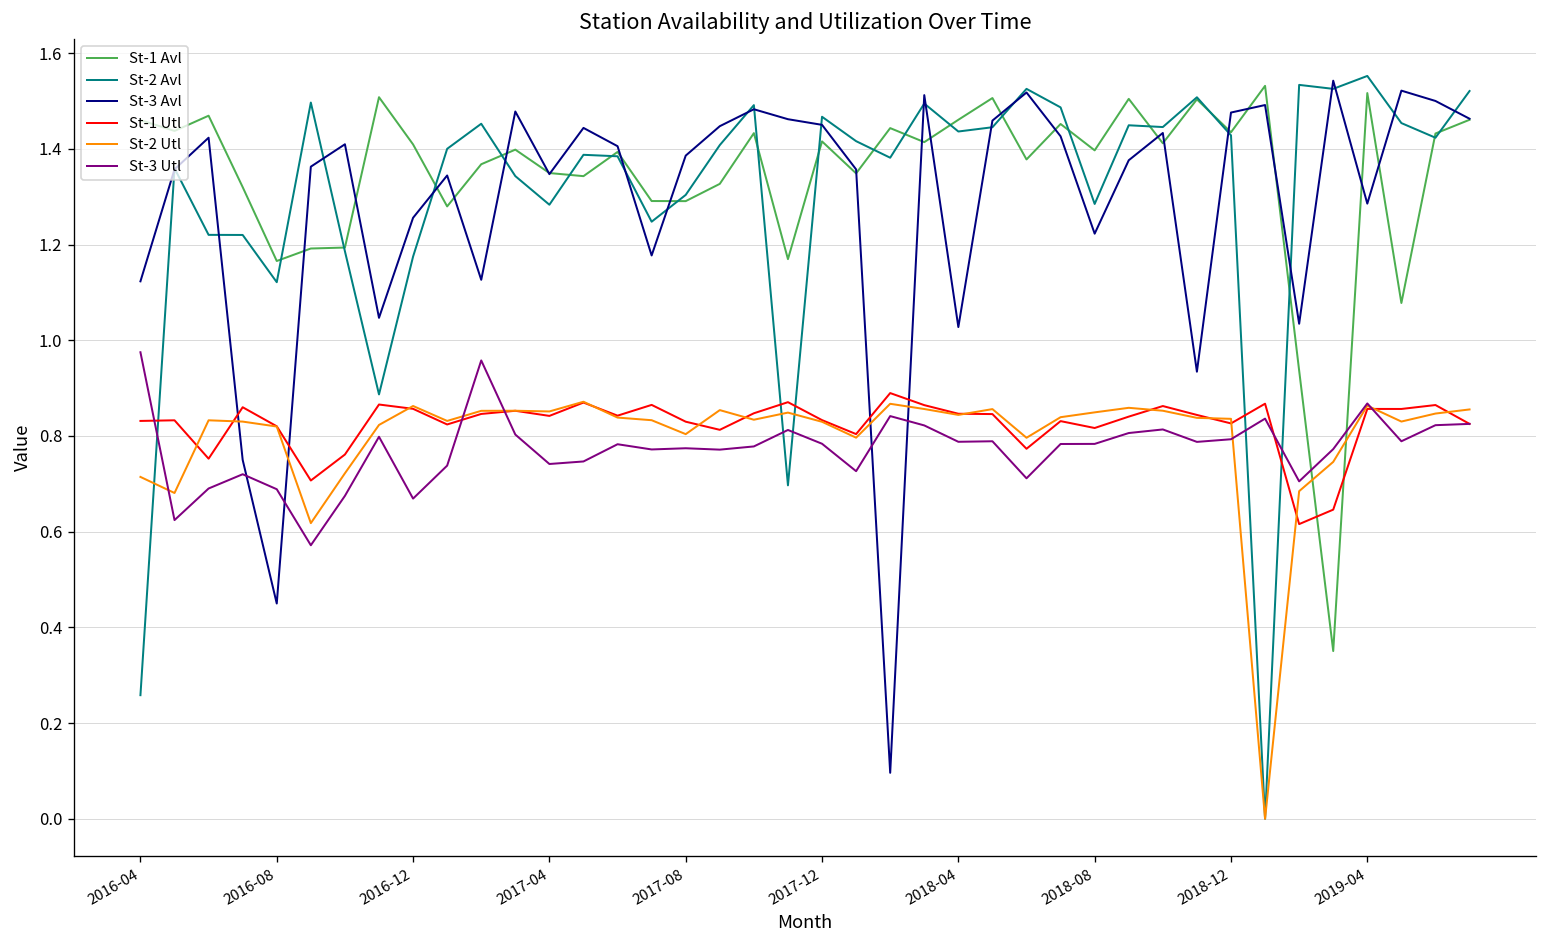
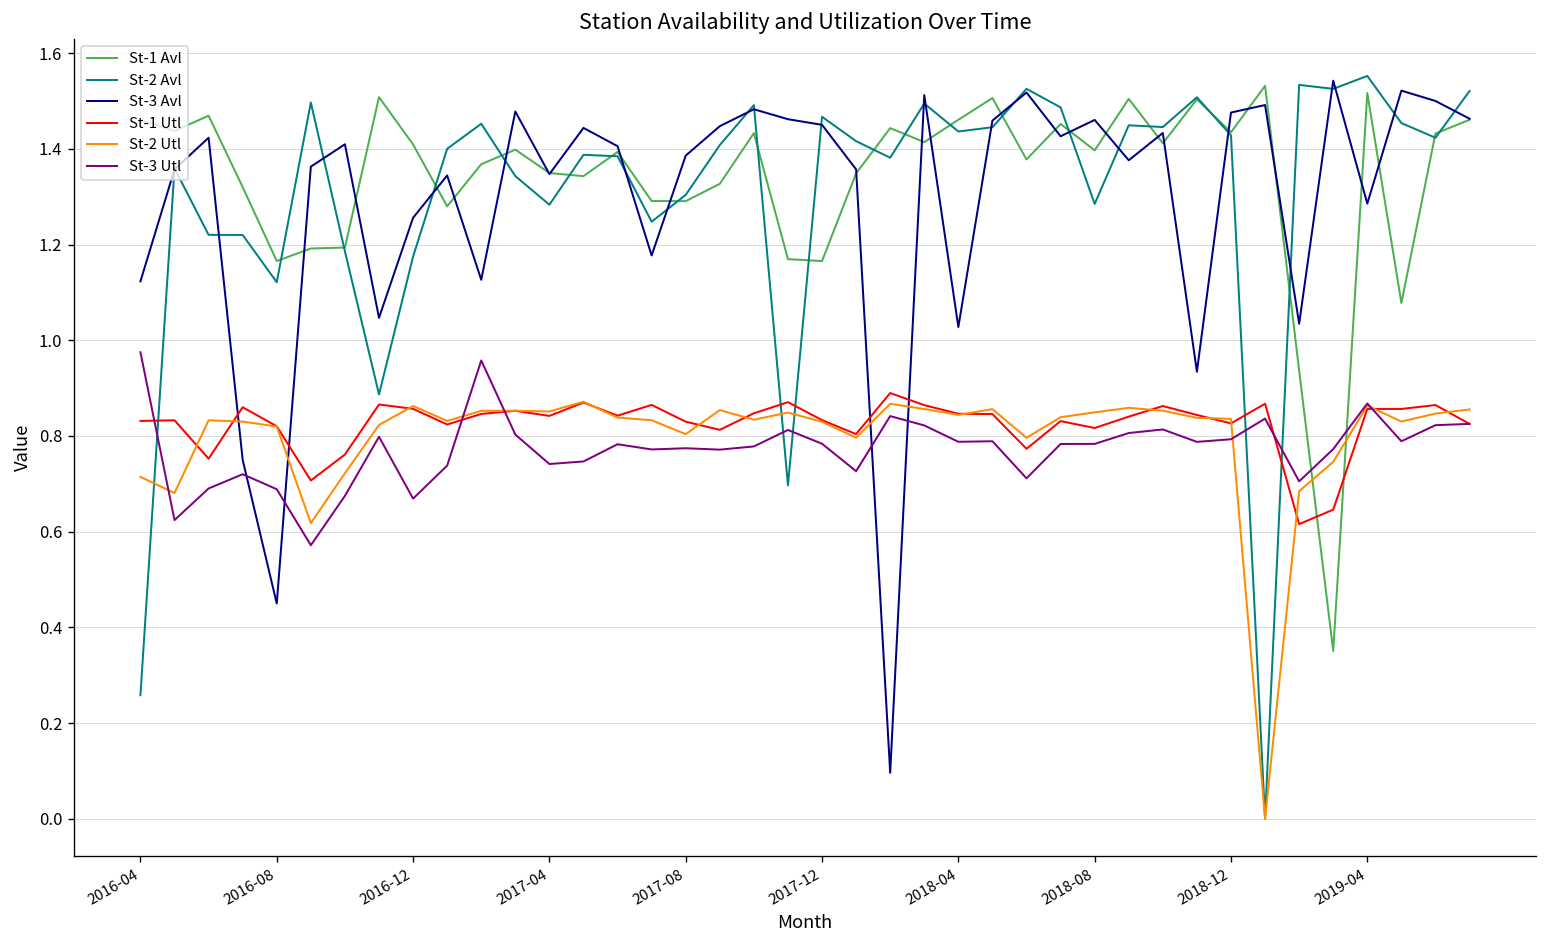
  {
    "St-1 Avl": {
      "2016-08": 1.17,
      "2016-12": 1.41,
      "2017-08": 1.29,
-     "2017-12": 1.42,
+     "2017-12": 1.17,
      "2018-04": 1.46,
      "2018-08": 1.40,
      "2018-12": 1.43,
      "2019-04": 1.52
    },
    "St-2 Avl": {
      "2016-04": 0.26,
      "2016-08": 1.12,
      "2016-12": 1.17,
      "2017-04": 1.28,
      "2017-08": 1.30,
      "2017-12": 1.47,
      "2018-04": 1.44,
      "2018-08": 1.28,
      "2018-12": 1.43,
      "2019-04": 1.55
    },
    "St-3 Avl": {
      "2016-04": 1.12,
      "2016-08": 0.45,
      "2016-12": 1.26,
      "2017-08": 1.39,
      "2017-12": 1.45,
      "2018-04": 1.03,
-     "2018-08": 1.22,
+     "2018-08": 1.46,
      "2018-12": 1.48,
      "2019-04": 1.29
    },
    "St-1 Utl": {
      "2016-04": 0.83,
      "2017-04": 0.84,
      "2017-08": 0.83,
      "2018-08": 0.82,
      "2018-12": 0.83,
      "2019-04": 0.86
    },
    "St-2 Utl": {
      "2016-04": 0.71,
      "2017-04": 0.85,
      "2017-08": 0.80,
      "2018-08": 0.85,
      "2018-12": 0.84
    },
    "St-3 Utl": {
      "2016-04": 0.97,
      "2016-08": 0.69,
      "2016-12": 0.67,
      "2017-04": 0.74,
      "2017-08": 0.77,
      "2017-12": 0.78,
      "2018-04": 0.79,
      "2018-08": 0.78,
      "2018-12": 0.79
    }
  }
